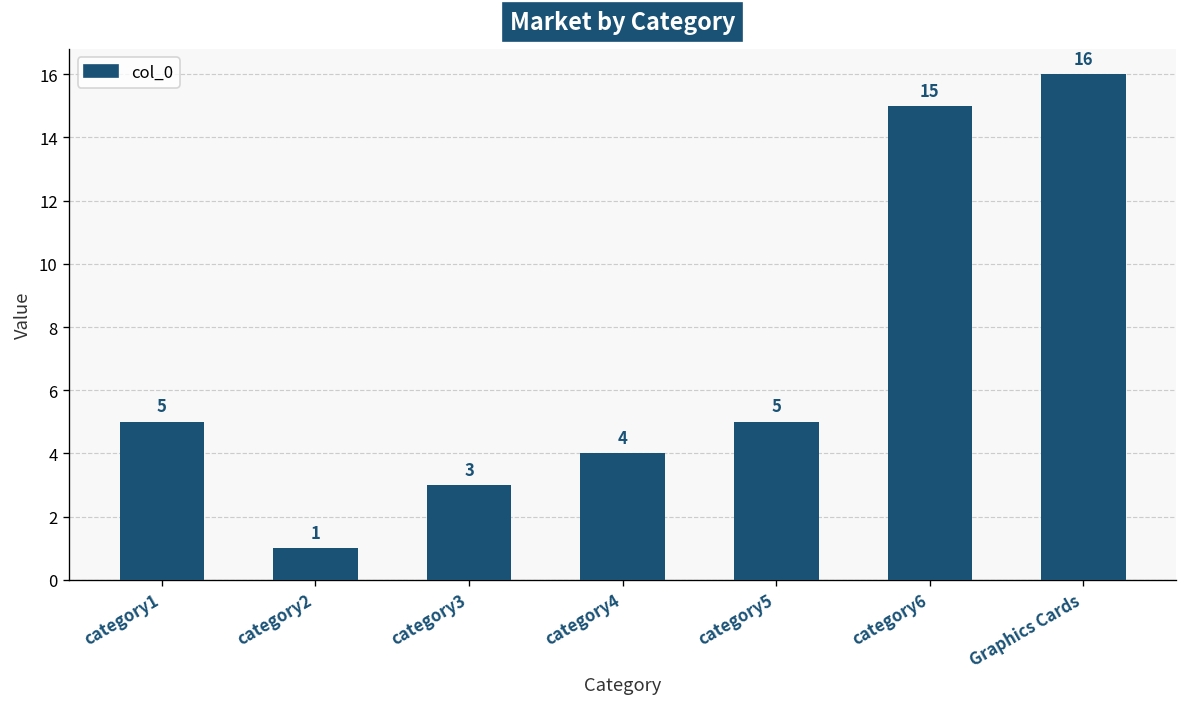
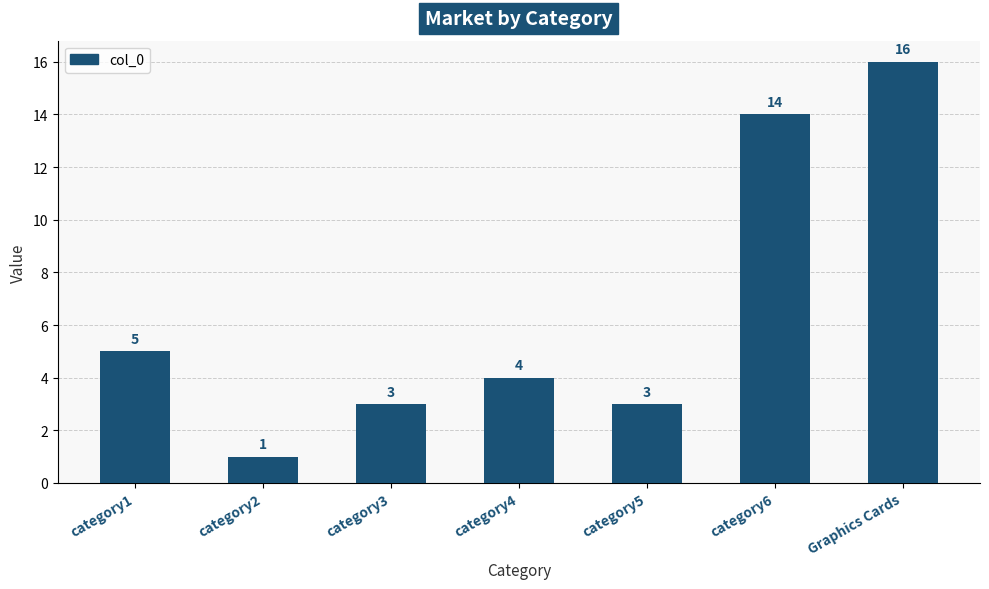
  {
    "category1": 5,
    "category2": 1,
    "category3": 3,
    "category4": 4,
-   "category5": 5,
-   "category6": 15,
+   "category5": 3,
+   "category6": 14,
    "Graphics Cards": 16
  }
